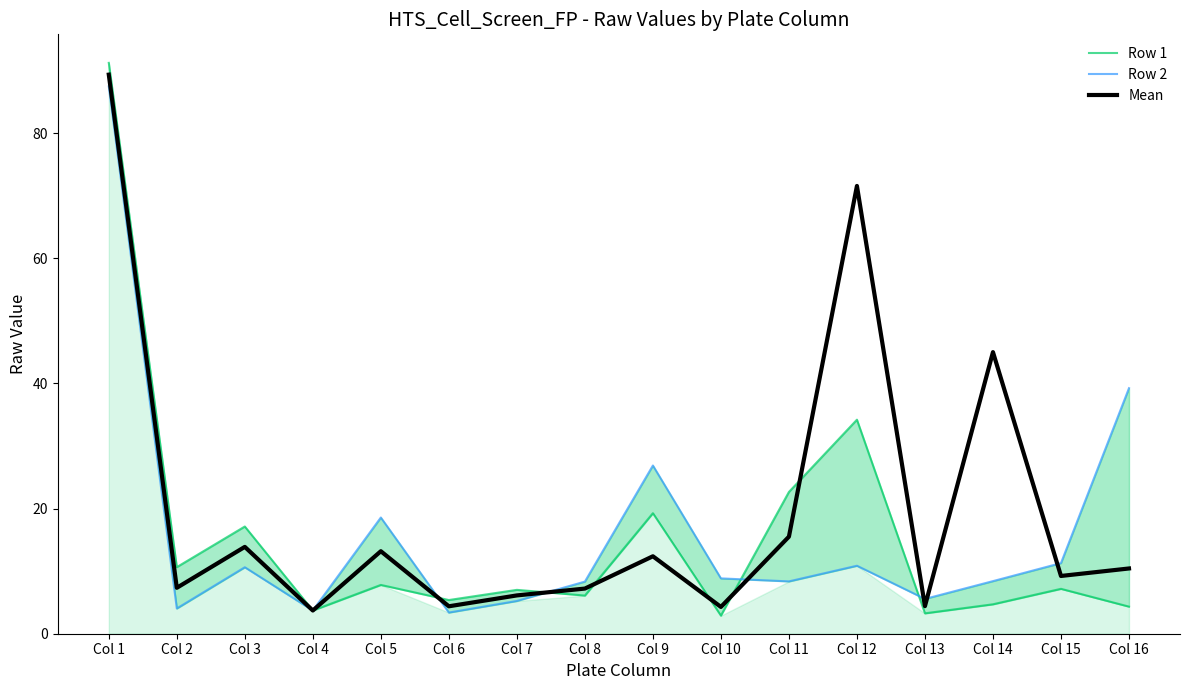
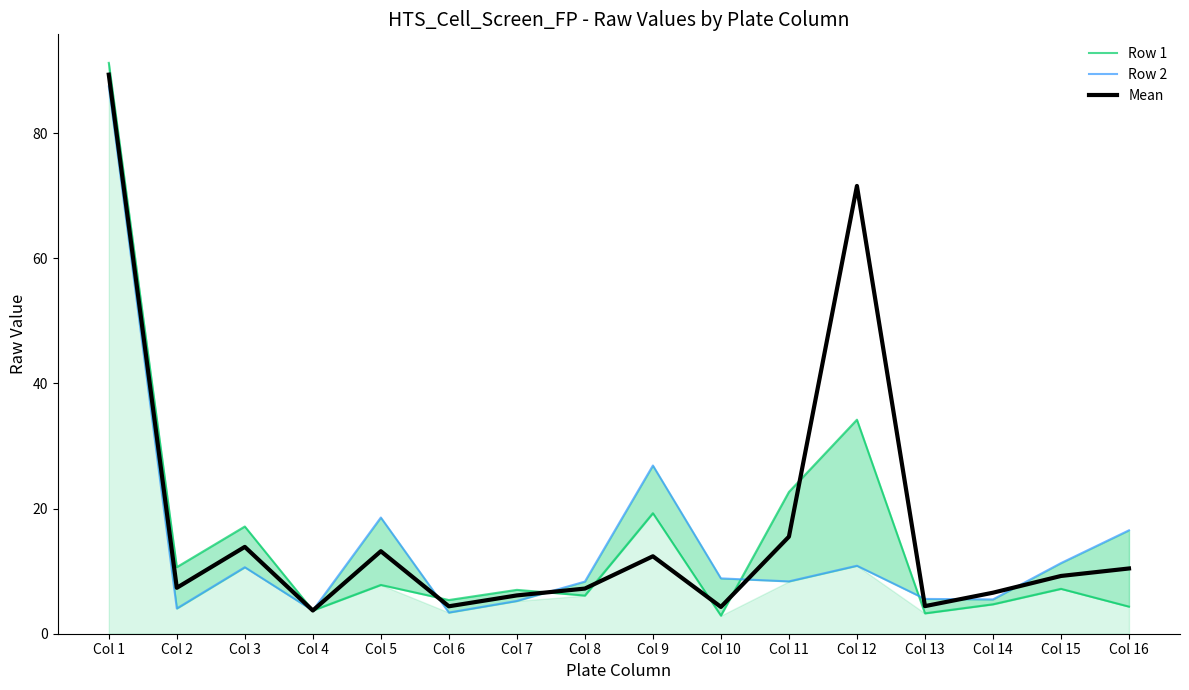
  {
    "Row 2": {
-     "Col 14": 8,
-     "Col 16": 39
+     "Col 14": 5,
+     "Col 16": 17
    },
    "Mean": {
      "Col 1": 89,
      "Col 2": 7,
      "Col 3": 14,
      "Col 5": 13,
      "Col 6": 4,
      "Col 7": 6,
      "Col 8": 7,
      "Col 9": 12,
      "Col 10": 4,
      "Col 11": 16,
      "Col 12": 72,
      "Col 13": 4,
-     "Col 14": 45,
+     "Col 14": 7,
      "Col 15": 9,
      "Col 16": 10
    }
  }
